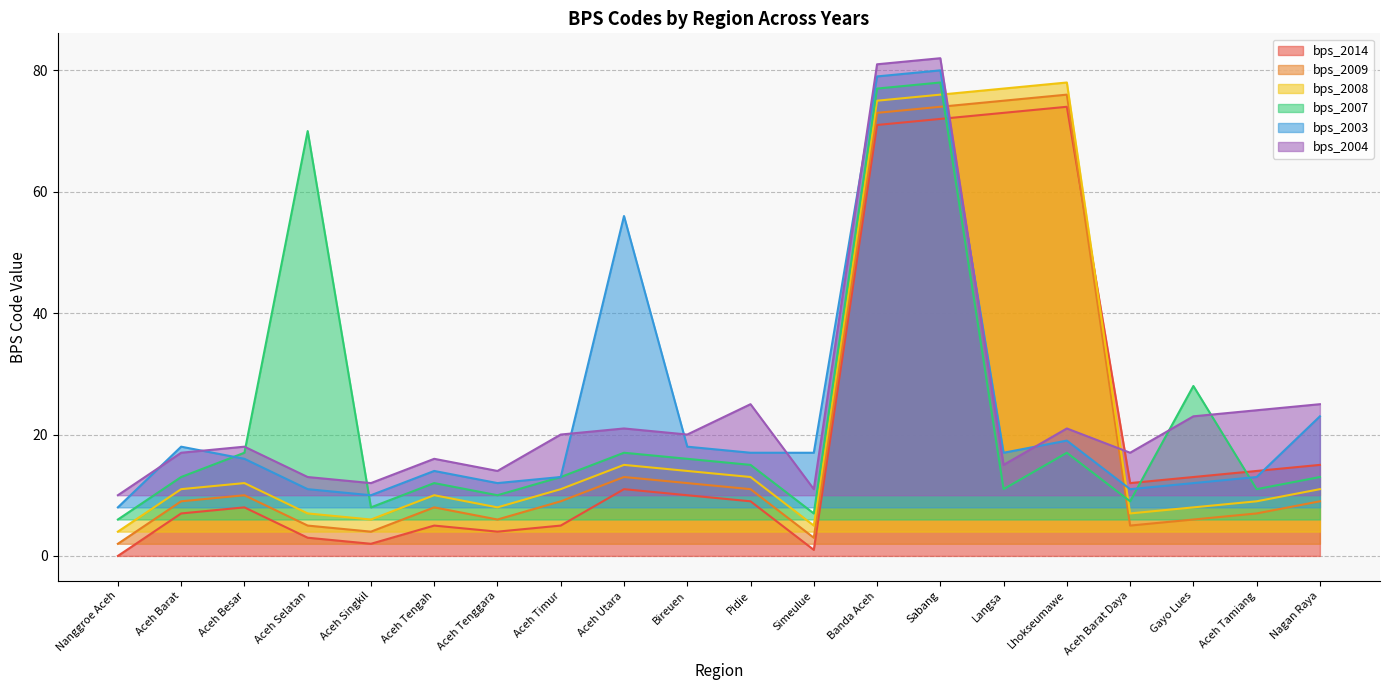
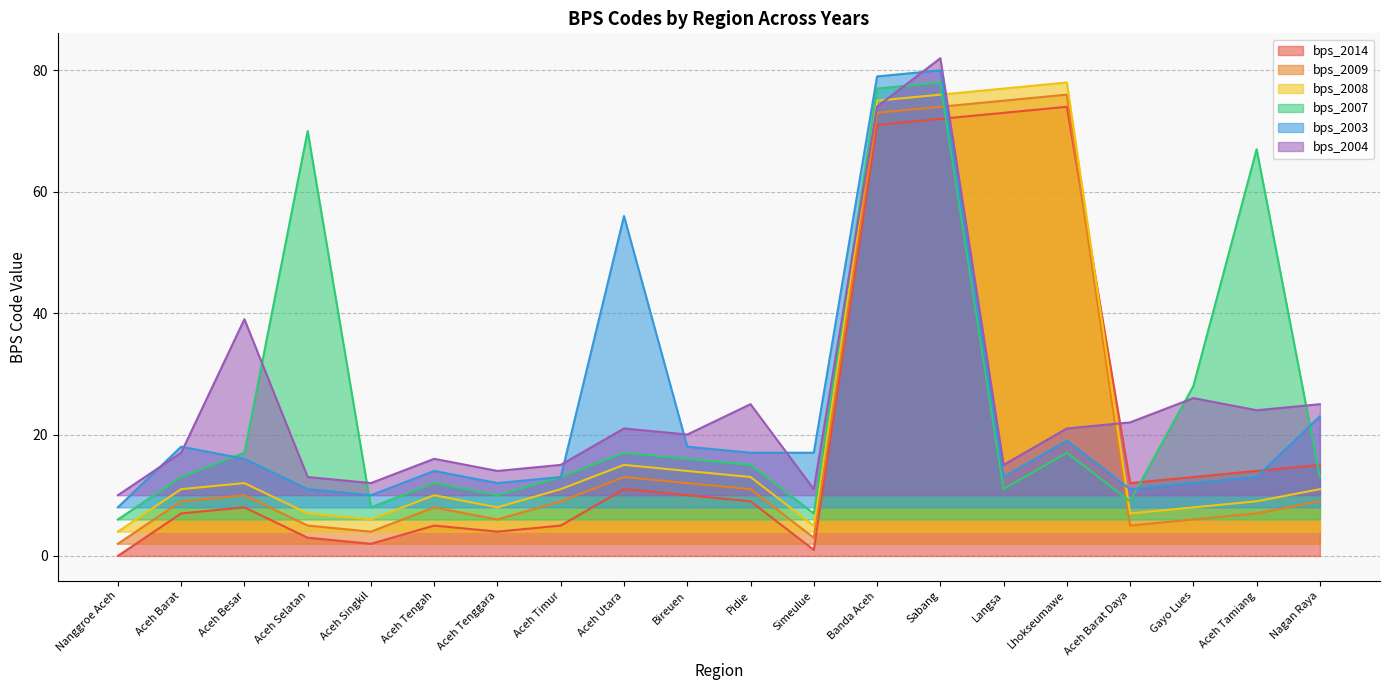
  {
    "bps_2007": {
      "Nanggroe Aceh": 6,
      "Aceh Barat": 13,
      "Aceh Besar": 17,
      "Aceh Selatan": 70,
      "Aceh Singkil": 8,
      "Aceh Tengah": 12,
      "Aceh Tenggara": 10,
      "Aceh Utara": 17,
      "Bireuen": 16,
      "Pidie": 15,
      "Simeulue": 7,
      "Banda Aceh": 77,
      "Sabang": 78,
      "Langsa": 11,
      "Lhokseumawe": 17,
      "Aceh Barat Daya": 9,
      "Gayo Lues": 28,
-     "Aceh Tamiang": 11,
+     "Aceh Tamiang": 67,
      "Nagan Raya": 13
    },
    "bps_2003": {
      "Nanggroe Aceh": 8,
      "Aceh Barat": 18,
      "Aceh Besar": 16,
      "Aceh Selatan": 11,
      "Aceh Singkil": 10,
      "Aceh Tengah": 14,
      "Aceh Tenggara": 12,
      "Aceh Utara": 56,
      "Bireuen": 18,
      "Pidie": 17,
      "Simeulue": 17,
      "Banda Aceh": 79,
      "Sabang": 80,
-     "Langsa": 17,
+     "Langsa": 13,
      "Lhokseumawe": 19,
      "Aceh Barat Daya": 11,
      "Gayo Lues": 12,
      "Aceh Tamiang": 13,
      "Nagan Raya": 23
    },
    "bps_2004": {
      "Nanggroe Aceh": 10,
      "Aceh Barat": 17,
-     "Aceh Besar": 18,
+     "Aceh Besar": 39,
      "Aceh Selatan": 13,
      "Aceh Singkil": 12,
      "Aceh Tengah": 16,
      "Aceh Tenggara": 14,
-     "Aceh Timur": 20,
+     "Aceh Timur": 15,
      "Aceh Utara": 21,
      "Bireuen": 20,
      "Pidie": 25,
      "Simeulue": 11,
-     "Banda Aceh": 81,
+     "Banda Aceh": 74,
      "Sabang": 82,
      "Langsa": 15,
      "Lhokseumawe": 21,
-     "Aceh Barat Daya": 17,
-     "Gayo Lues": 23,
+     "Aceh Barat Daya": 22,
+     "Gayo Lues": 26,
      "Aceh Tamiang": 24,
      "Nagan Raya": 25
    }
  }
